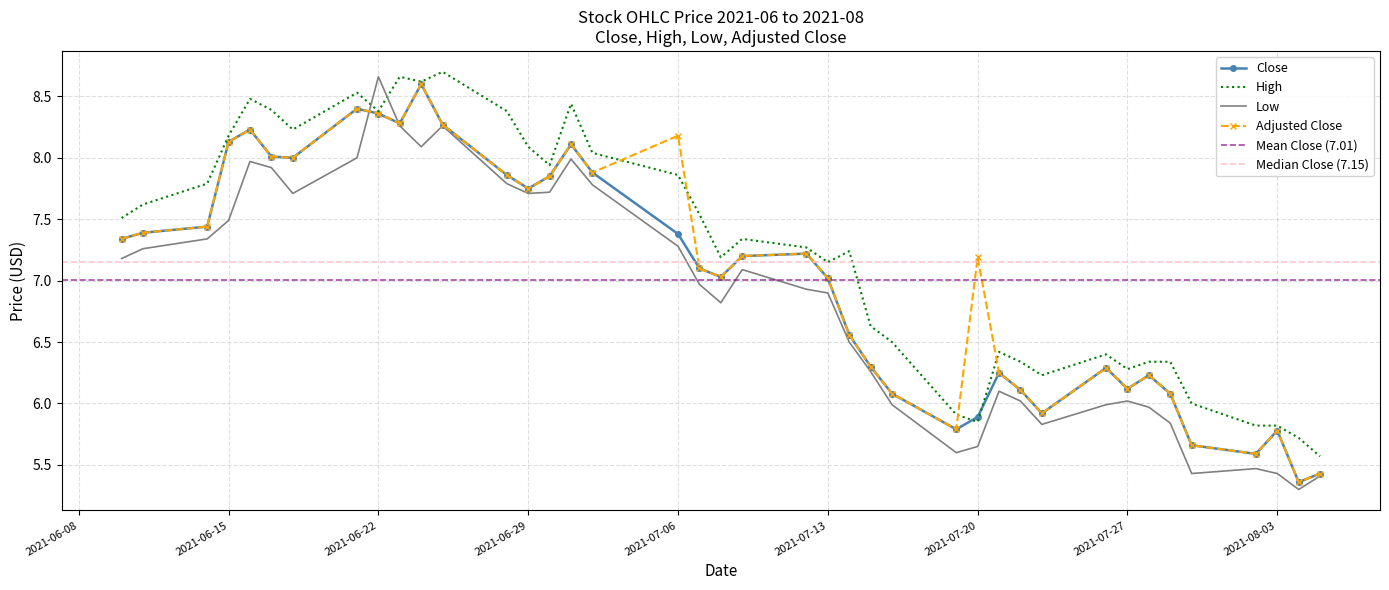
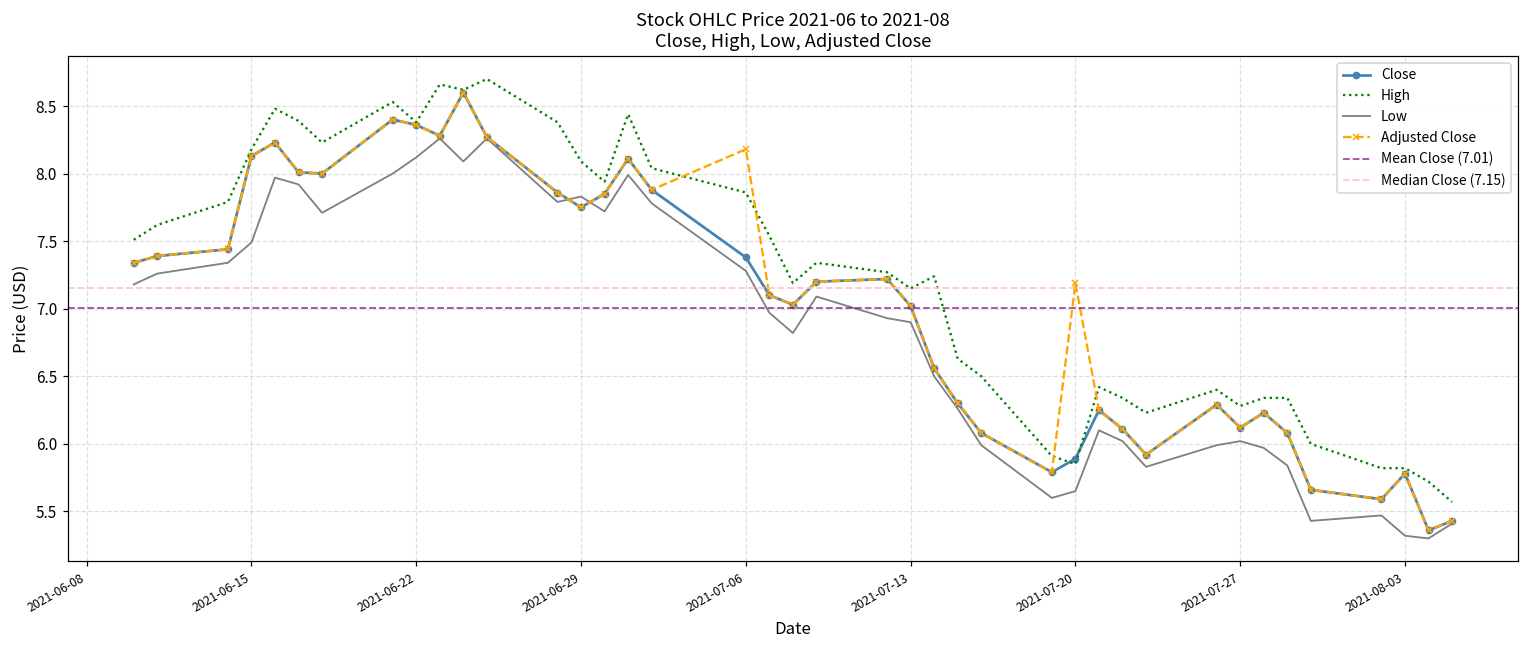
  {
    "Close": {
      "2021-07-06": 7.38,
      "2021-07-20": 5.89
    },
    "High": {
      "2021-06-15": 8.18,
      "2021-06-29": 8.09,
      "2021-07-06": 7.86,
      "2021-07-13": 7.15,
      "2021-07-20": 5.85,
      "2021-07-27": 6.28,
      "2021-08-03": 5.82
    },
    "Low": {
      "2021-06-15": 7.49,
-     "2021-06-22": 8.66,
-     "2021-06-29": 7.71,
+     "2021-06-22": 8.12,
+     "2021-06-29": 7.83,
      "2021-07-06": 7.28,
      "2021-07-13": 6.90,
      "2021-07-20": 5.65,
      "2021-07-27": 6.02,
-     "2021-08-03": 5.43
+     "2021-08-03": 5.32
    },
    "Adjusted Close": {
      "2021-07-06": 8.18,
      "2021-07-20": 7.19
    }
  }
